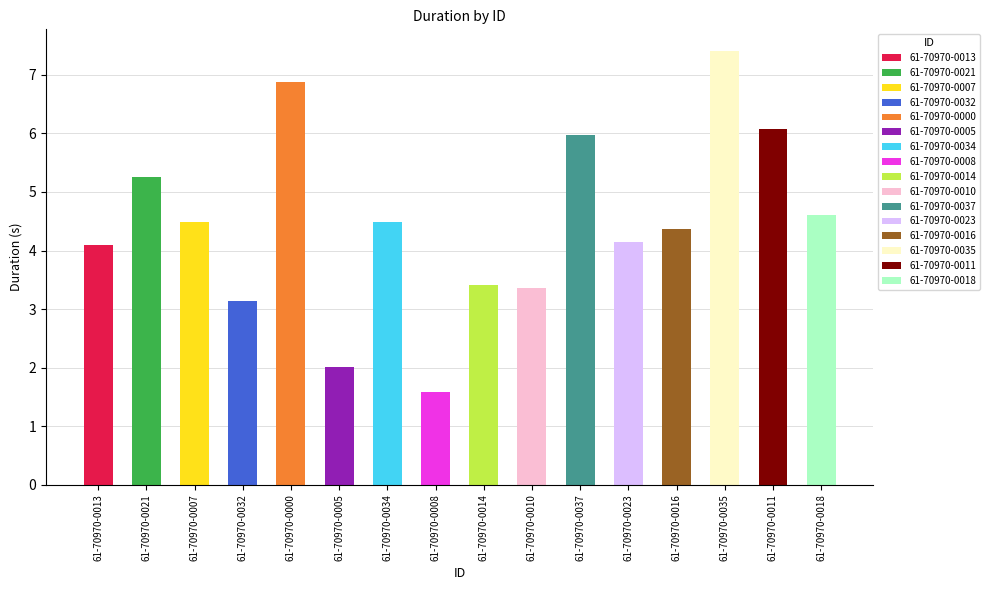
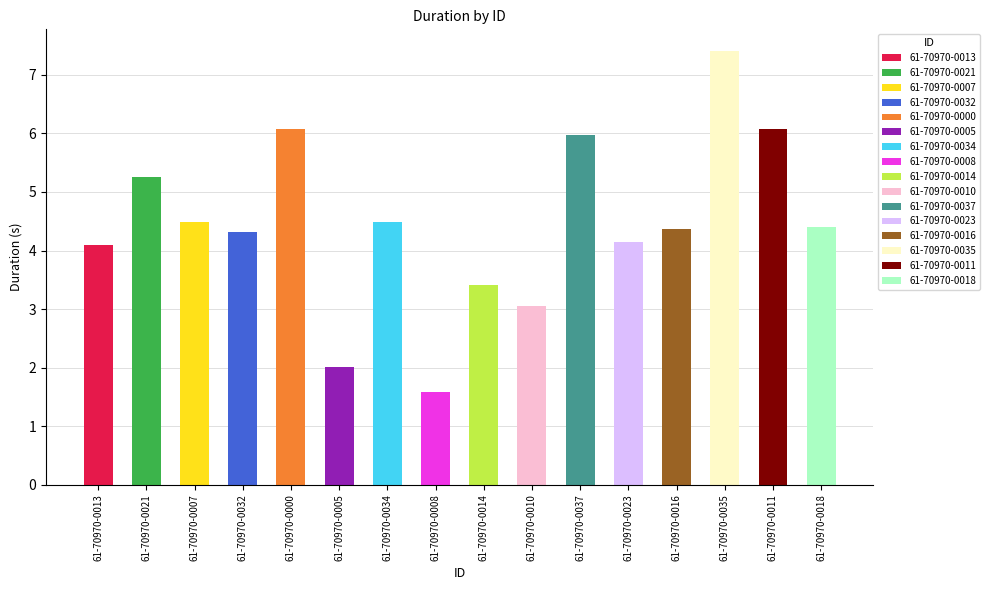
  {
    "61-70970-0013": 4.1,
    "61-70970-0021": 5.3,
    "61-70970-0007": 4.5,
-   "61-70970-0032": 3.1,
-   "61-70970-0000": 6.9,
+   "61-70970-0032": 4.3,
+   "61-70970-0000": 6.1,
    "61-70970-0005": 2.0,
    "61-70970-0034": 4.5,
    "61-70970-0008": 1.6,
    "61-70970-0014": 3.4,
-   "61-70970-0010": 3.4,
+   "61-70970-0010": 3.0,
    "61-70970-0037": 6.0,
    "61-70970-0023": 4.1,
    "61-70970-0016": 4.4,
    "61-70970-0035": 7.4,
    "61-70970-0011": 6.1,
-   "61-70970-0018": 4.6
+   "61-70970-0018": 4.4
  }
